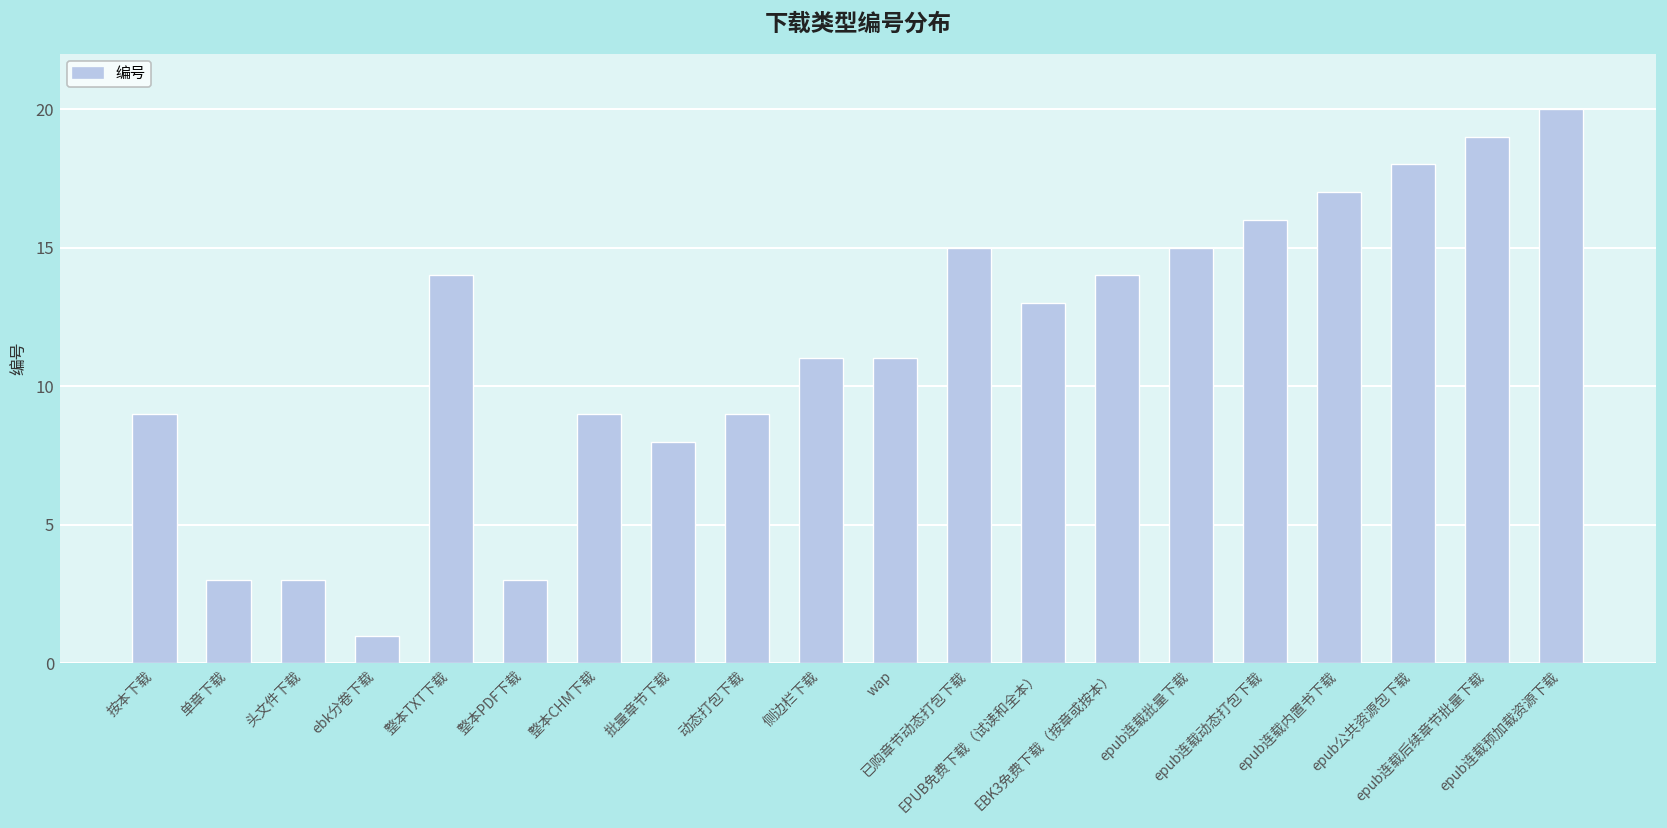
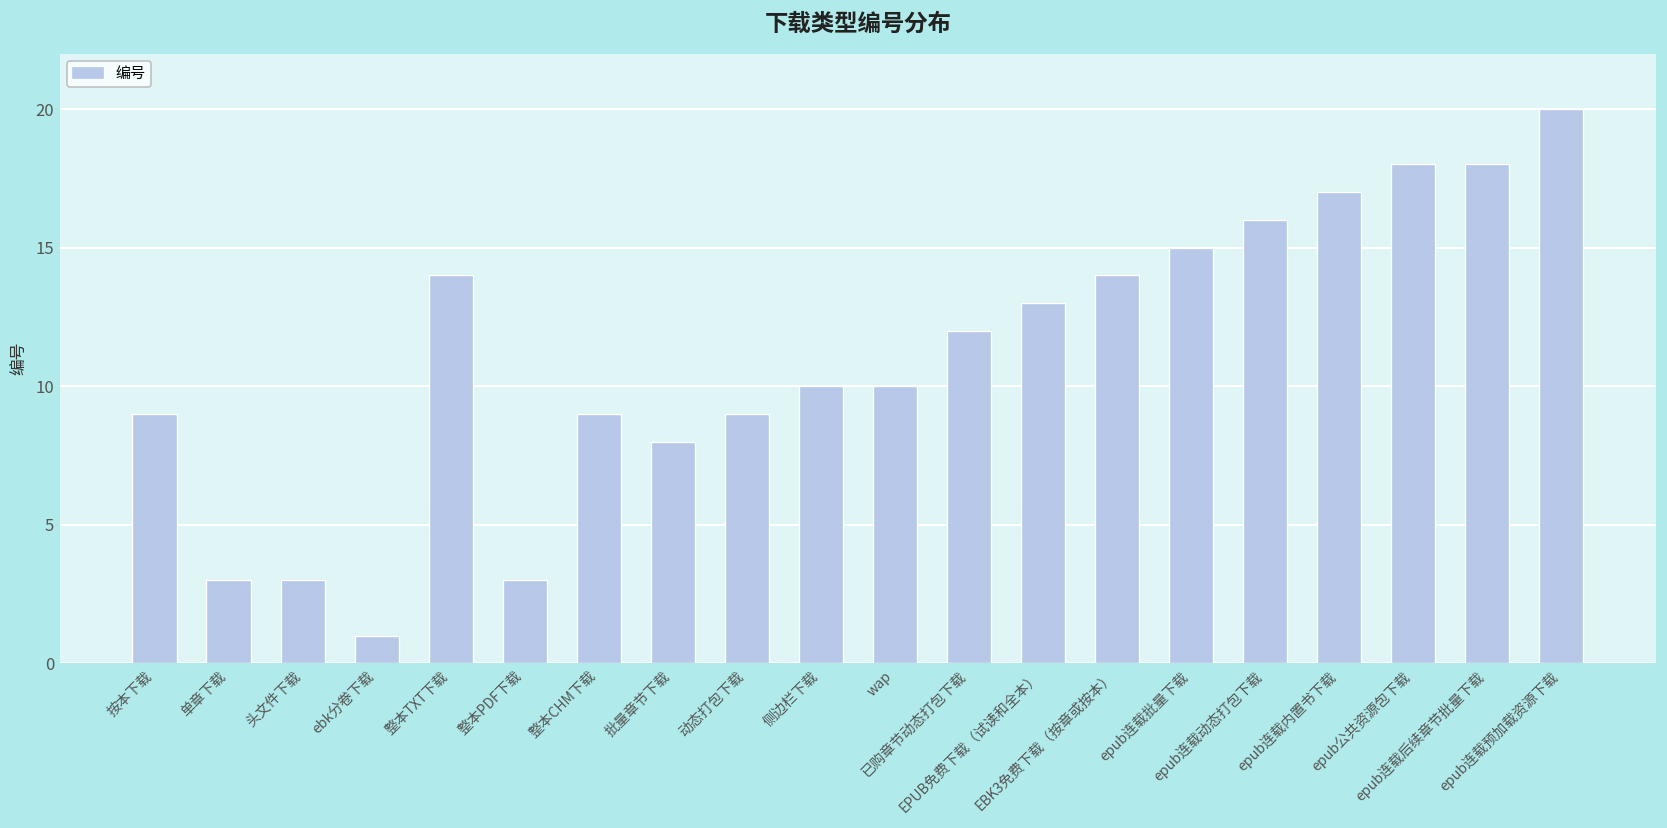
  {
    "按本下载": 9,
    "单章下载": 3,
    "头文件下载": 3,
    "ebk分卷下载": 1,
    "整本TXT下载": 14,
    "整本PDF下载": 3,
    "整本CHM下载": 9,
    "批量章节下载": 8,
    "动态打包下载": 9,
-   "侧边栏下载": 11,
-   "wap": 11,
-   "已购章节动态打包下载": 15,
+   "侧边栏下载": 10,
+   "wap": 10,
+   "已购章节动态打包下载": 12,
    "EPUB免费下载（试读和全本）": 13,
    "EBK3免费下载（按章或按本）": 14,
    "epub连载批量下载": 15,
    "epub连载动态打包下载": 16,
    "epub连载内置书下载": 17,
    "epub公共资源包下载": 18,
-   "epub连载后续章节批量下载": 19,
+   "epub连载后续章节批量下载": 18,
    "epub连载预加载资源下载": 20
  }
